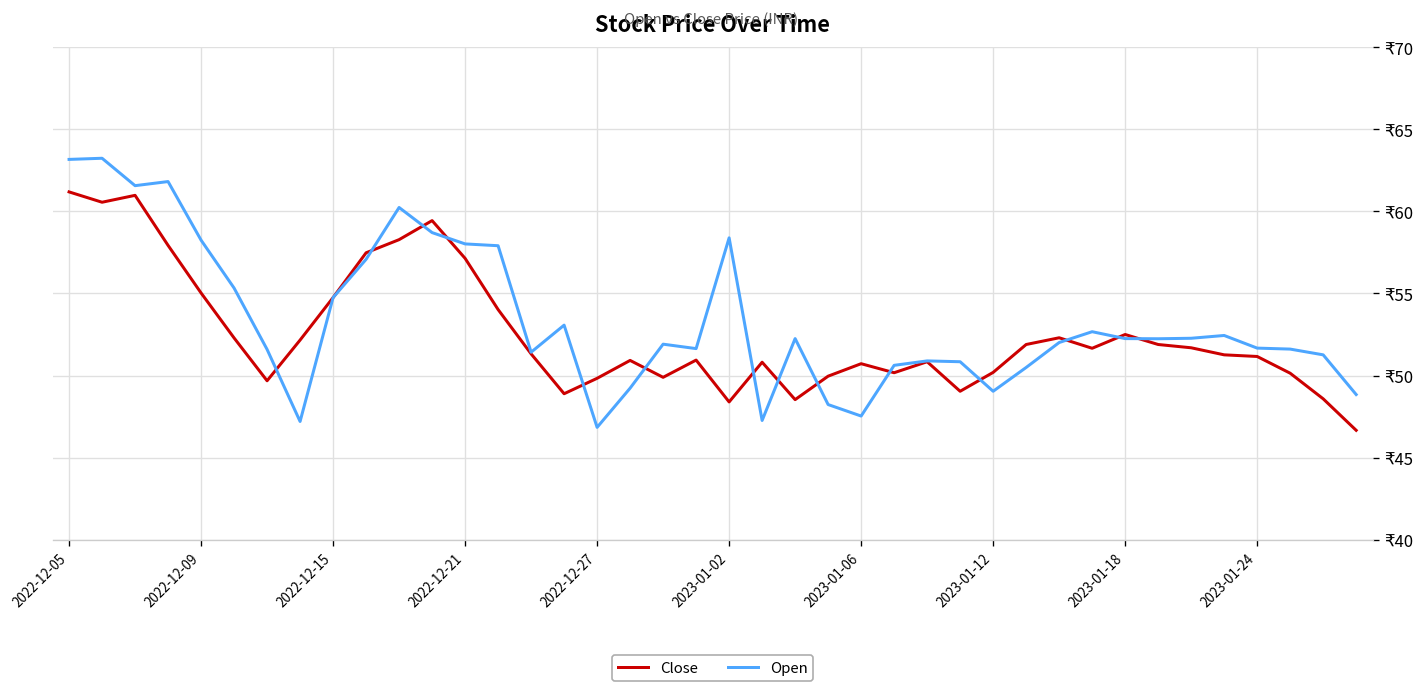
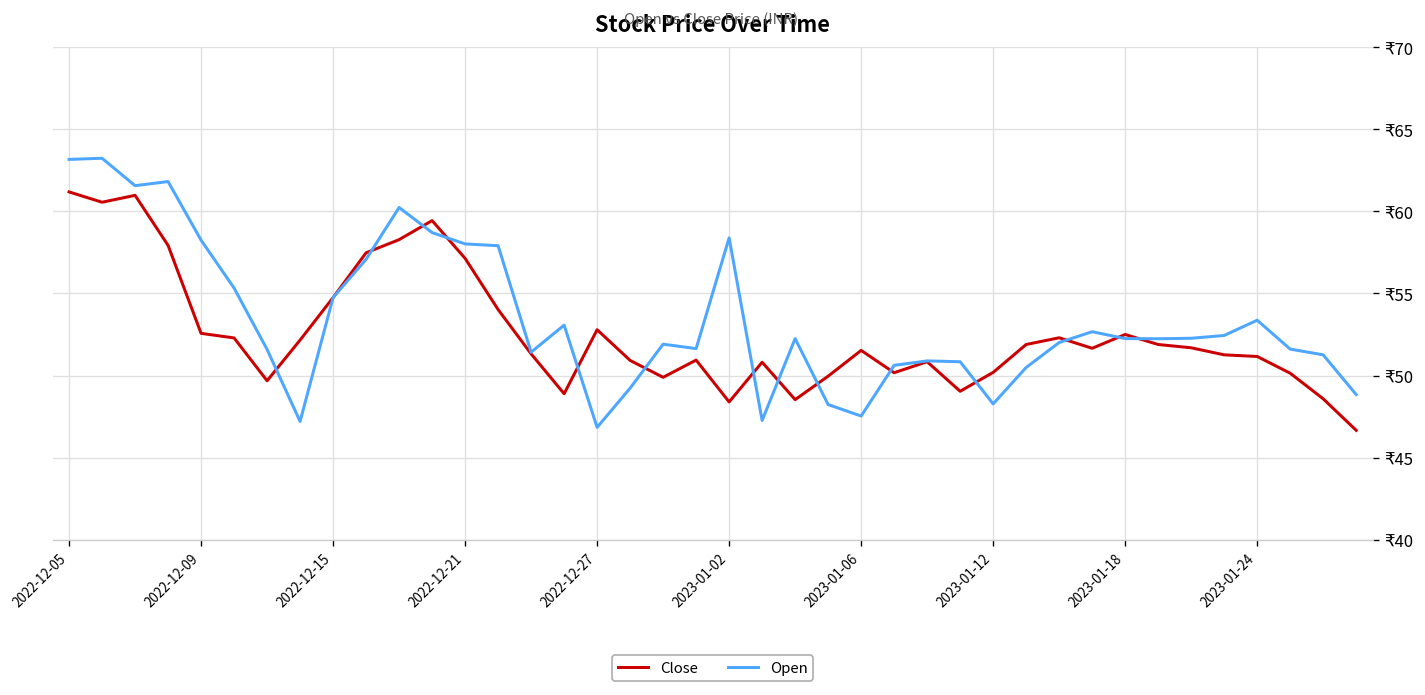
  {
    "Close": {
      "2022-12-05": "₹61.2",
-     "2022-12-09": "₹55.0",
+     "2022-12-09": "₹52.6",
      "2022-12-21": "₹57.1",
-     "2022-12-27": "₹49.8",
+     "2022-12-27": "₹52.8",
      "2023-01-02": "₹48.4",
-     "2023-01-06": "₹50.7",
+     "2023-01-06": "₹51.5",
      "2023-01-12": "₹50.2",
      "2023-01-18": "₹52.5",
      "2023-01-24": "₹51.2"
    },
    "Open": {
      "2022-12-05": "₹63.2",
      "2022-12-09": "₹58.3",
      "2022-12-21": "₹58.0",
      "2022-12-27": "₹46.8",
      "2023-01-02": "₹58.4",
      "2023-01-06": "₹47.5",
-     "2023-01-12": "₹49.0",
+     "2023-01-12": "₹48.3",
      "2023-01-18": "₹52.3",
-     "2023-01-24": "₹51.7"
+     "2023-01-24": "₹53.4"
    }
  }
